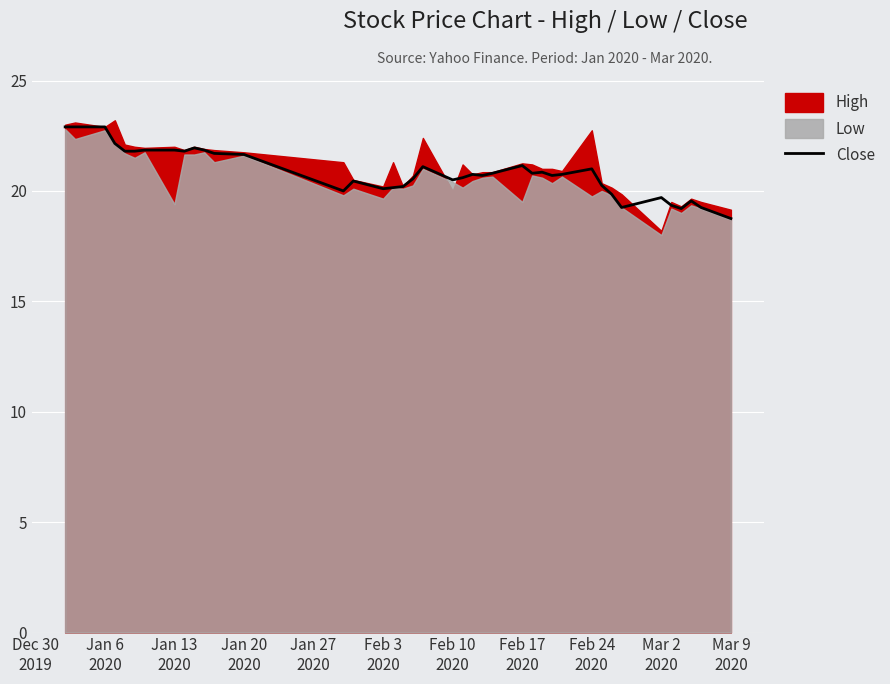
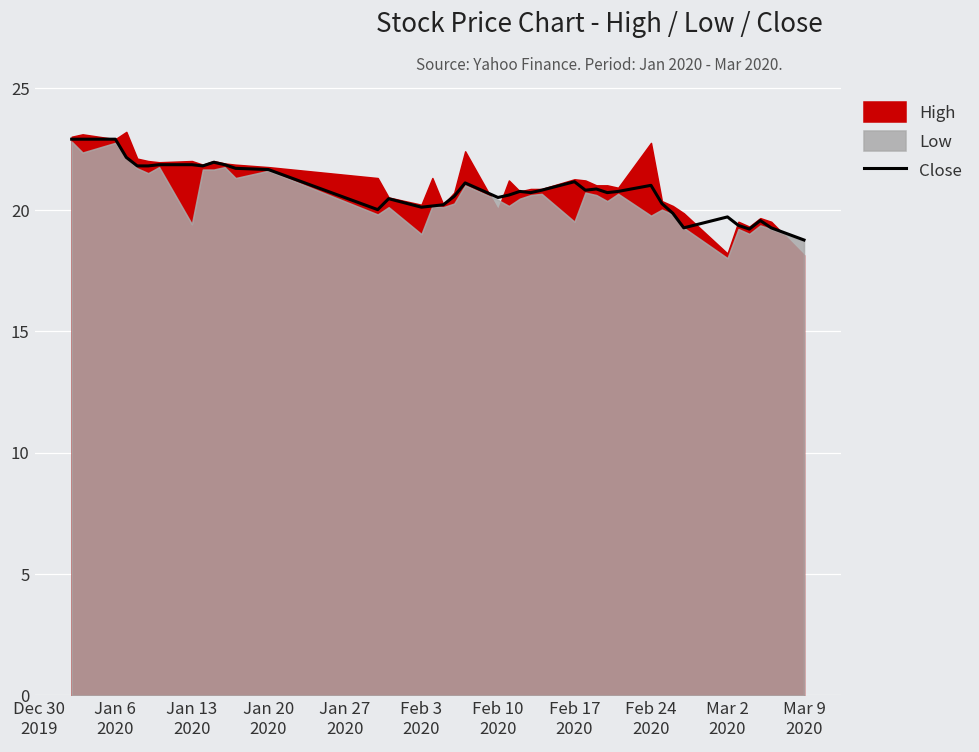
  {
    "Close": {
      "Jan 13 2020": 21.9,
      "Feb 24 2020": 21.0,
      "Mar 2 2020": 19.7
    },
    "High": {
      "Jan 13 2020": 22.0,
      "Feb 10 2020": 20.0,
      "Feb 24 2020": 22.7,
      "Mar 2 2020": 18.2,
-     "Mar 9 2020": 19.2
+     "Mar 9 2020": 18.1
    },
    "Low": {
      "Jan 6 2020": 22.8,
      "Jan 13 2020": 19.4,
-     "Feb 3 2020": 19.7,
+     "Feb 3 2020": 19.0,
      "Feb 17 2020": 19.5,
      "Feb 24 2020": 19.8,
      "Mar 2 2020": 18.0
    }
  }
